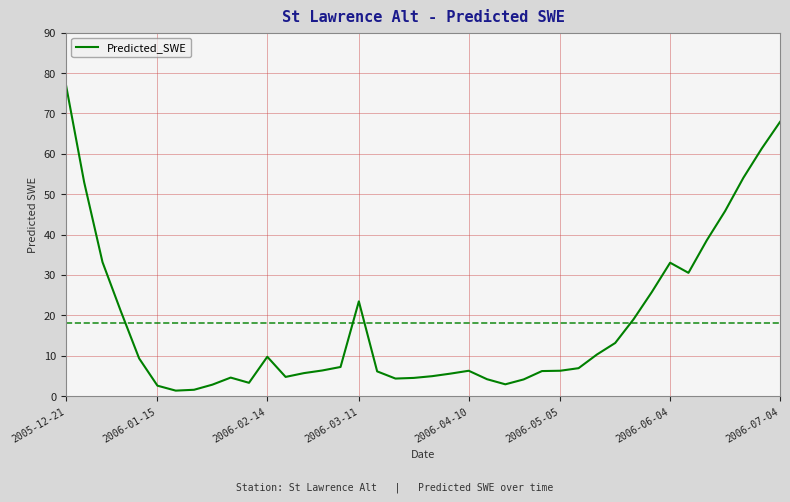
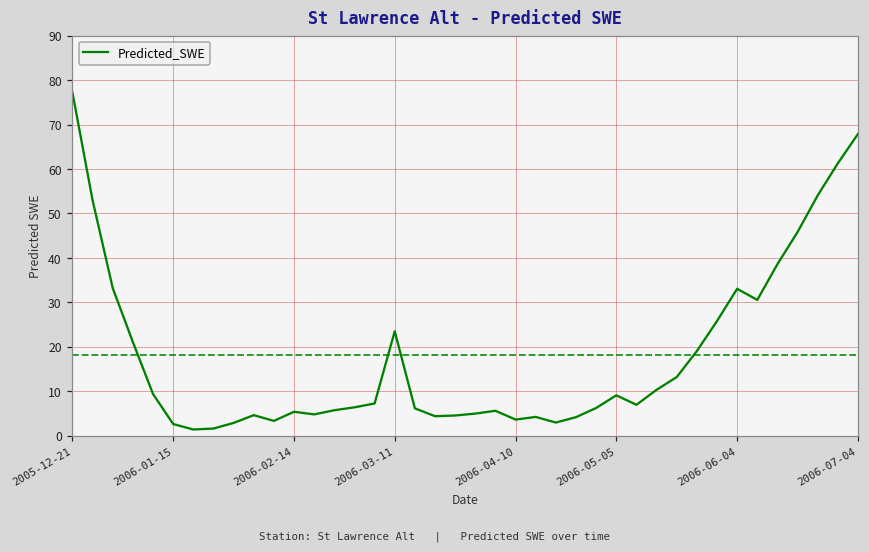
  {
    "2005-12-21": 77,
    "2006-01-15": 3,
-   "2006-02-14": 10,
+   "2006-02-14": 5,
    "2006-03-11": 23,
-   "2006-04-10": 6,
-   "2006-05-05": 6,
+   "2006-04-10": 4,
+   "2006-05-05": 9,
    "2006-06-04": 33,
    "2006-07-04": 68
  }
